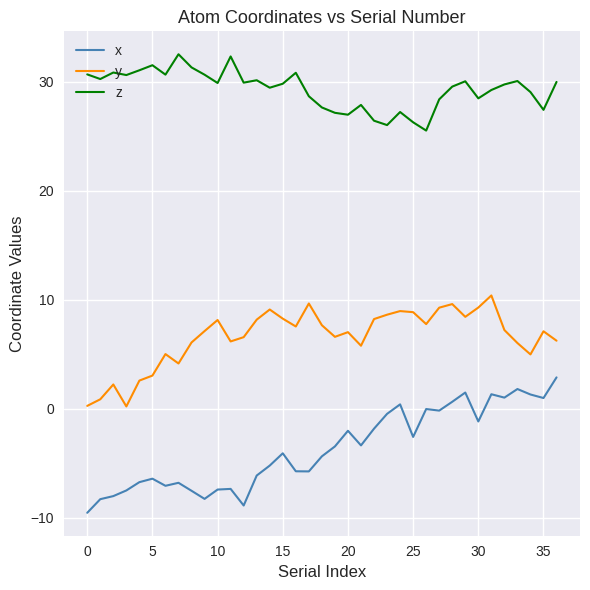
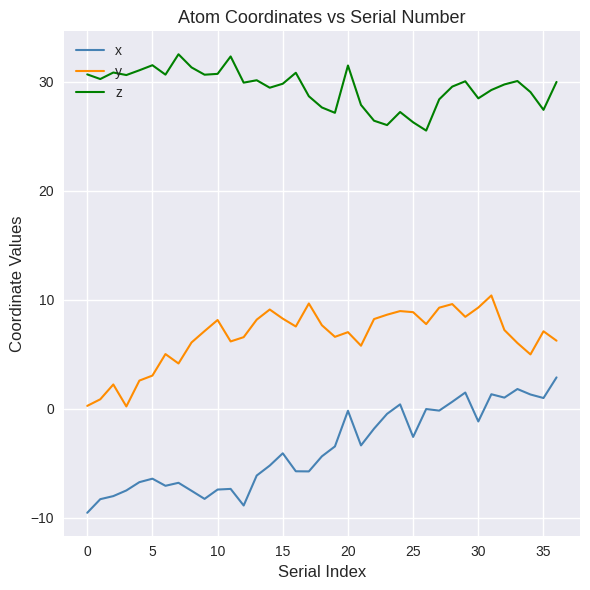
  {
    "x": {
      "0": -9.6,
      "5": -6.4,
      "10": -7.4,
      "15": -4.1,
-     "20": -2.0,
+     "20": -0.2,
      "25": -2.6,
      "30": -1.2,
      "35": 1.0
    },
    "y": {
      "0": 0.3,
      "5": 3.0,
      "10": 8.1,
      "15": 8.3,
      "20": 7.0,
      "25": 8.9,
      "30": 9.3,
      "35": 7.1
    },
    "z": {
      "0": 30.7,
      "5": 31.5,
-     "10": 29.9,
+     "10": 30.7,
      "15": 29.8,
-     "20": 27.0,
+     "20": 31.5,
      "25": 26.3,
      "30": 28.5,
      "35": 27.4
    }
  }
